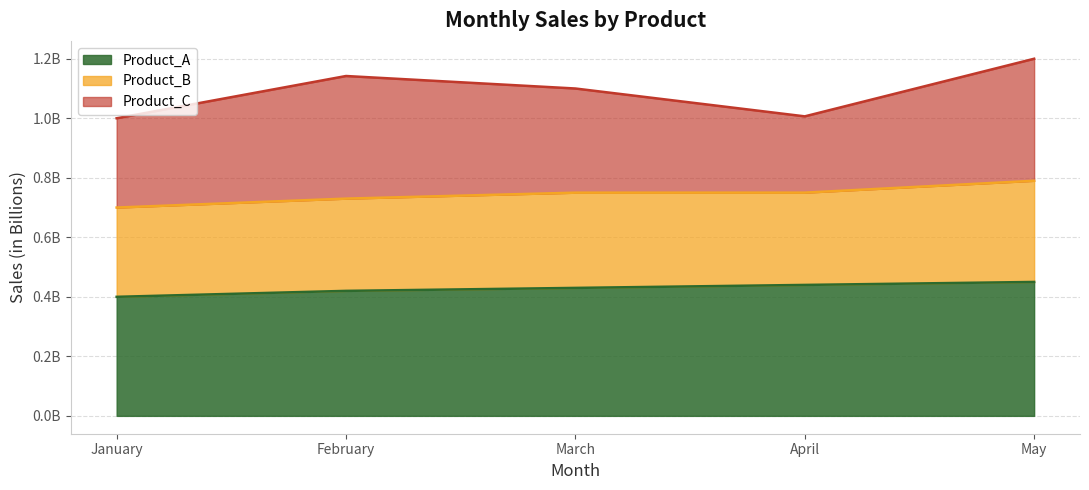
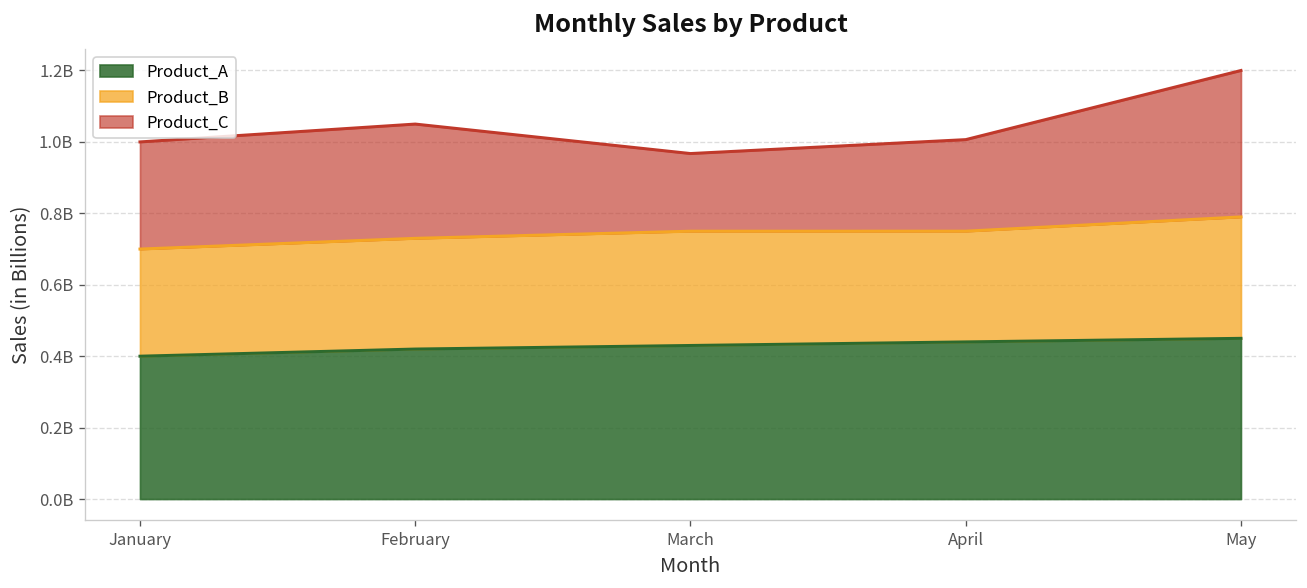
  {
    "Product_A": {
      "January": 400000000,
      "February": 420000000,
      "March": 430000000,
      "April": 440000000,
      "May": 450000000
    },
    "Product_B": {
      "January": 300000000,
      "February": 310000000,
      "March": 320000000,
      "April": 310000000,
      "May": 340000000
    },
    "Product_C": {
      "January": 300000000,
-     "February": 410000000,
-     "March": 350000000,
+     "February": 320000000,
+     "March": 220000000,
      "April": 260000000,
      "May": 410000000
    }
  }
